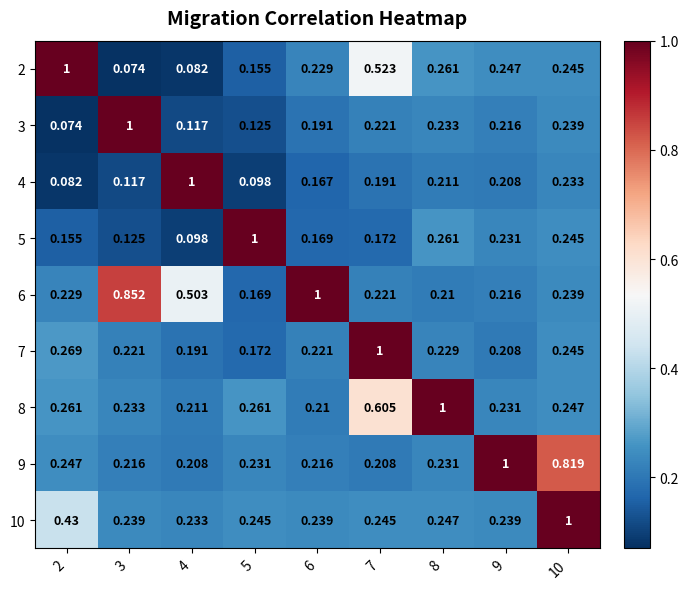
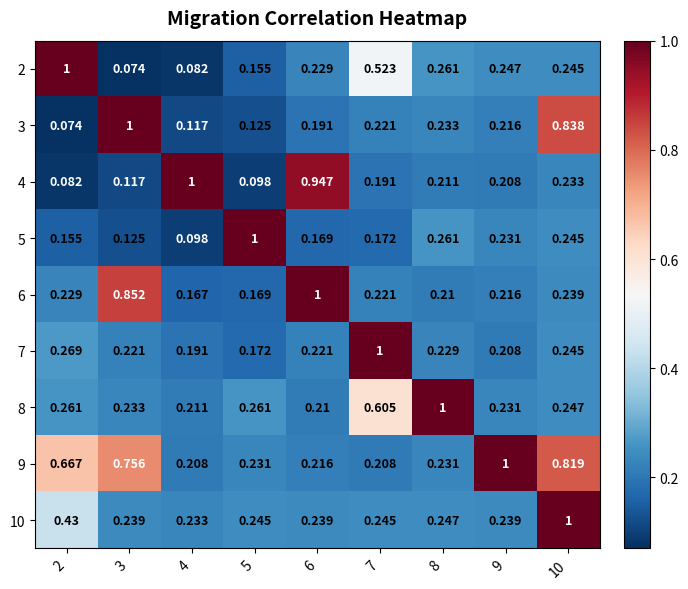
  {
    "2": {
      "2": 1,
      "3": 0.074,
      "4": 0.082,
      "5": 0.155,
      "6": 0.229,
      "7": 0.523,
      "8": 0.261,
      "9": 0.247,
      "10": 0.245
    },
    "3": {
      "2": 0.074,
      "3": 1,
      "4": 0.117,
      "5": 0.125,
      "6": 0.191,
      "7": 0.221,
      "8": 0.233,
      "9": 0.216,
-     "10": 0.239
+     "10": 0.838
    },
    "4": {
      "2": 0.082,
      "3": 0.117,
      "4": 1,
      "5": 0.098,
-     "6": 0.167,
+     "6": 0.947,
      "7": 0.191,
      "8": 0.211,
      "9": 0.208,
      "10": 0.233
    },
    "5": {
      "2": 0.155,
      "3": 0.125,
      "4": 0.098,
      "5": 1,
      "6": 0.169,
      "7": 0.172,
      "8": 0.261,
      "9": 0.231,
      "10": 0.245
    },
    "6": {
      "2": 0.229,
      "3": 0.852,
-     "4": 0.503,
+     "4": 0.167,
      "5": 0.169,
      "6": 1,
      "7": 0.221,
      "8": 0.21,
      "9": 0.216,
      "10": 0.239
    },
    "7": {
      "2": 0.269,
      "3": 0.221,
      "4": 0.191,
      "5": 0.172,
      "6": 0.221,
      "7": 1,
      "8": 0.229,
      "9": 0.208,
      "10": 0.245
    },
    "8": {
      "2": 0.261,
      "3": 0.233,
      "4": 0.211,
      "5": 0.261,
      "6": 0.21,
      "7": 0.605,
      "8": 1,
      "9": 0.231,
      "10": 0.247
    },
    "9": {
-     "2": 0.247,
-     "3": 0.216,
+     "2": 0.667,
+     "3": 0.756,
      "4": 0.208,
      "5": 0.231,
      "6": 0.216,
      "7": 0.208,
      "8": 0.231,
      "9": 1,
      "10": 0.819
    },
    "10": {
      "2": 0.43,
      "3": 0.239,
      "4": 0.233,
      "5": 0.245,
      "6": 0.239,
      "7": 0.245,
      "8": 0.247,
      "9": 0.239,
      "10": 1
    }
  }
